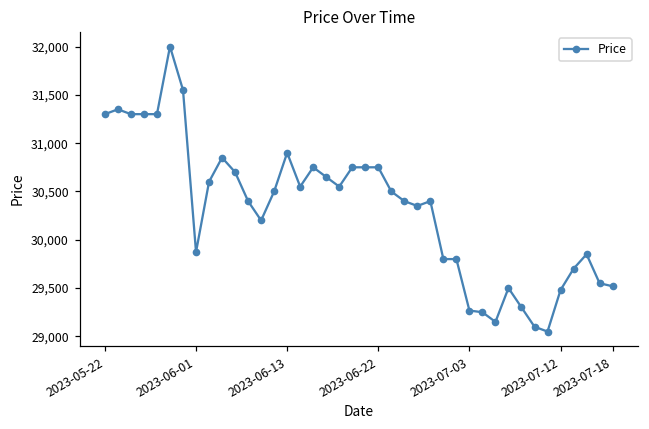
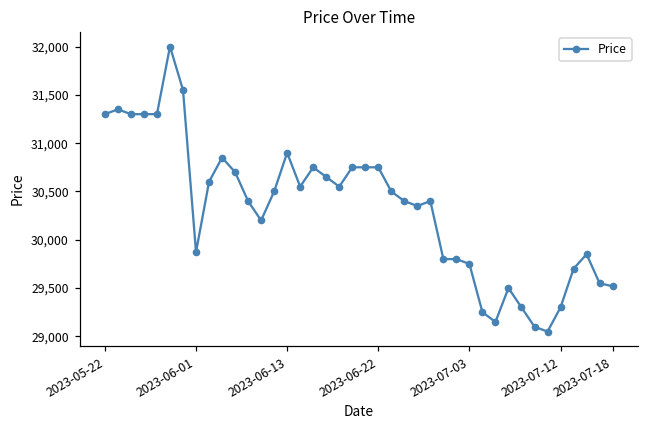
  {
    "2023-05-22": "31,300",
    "2023-06-01": "29,900",
    "2023-06-13": "30,900",
    "2023-06-22": "30,800",
-   "2023-07-03": "29,300",
-   "2023-07-12": "29,500",
+   "2023-07-03": "29,800",
+   "2023-07-12": "29,300",
    "2023-07-18": "29,500"
  }
